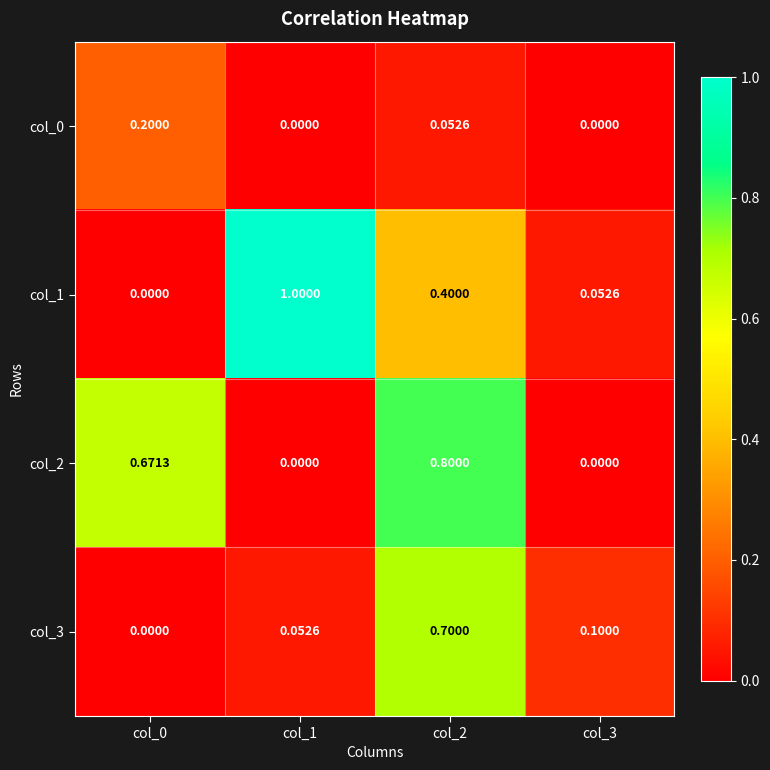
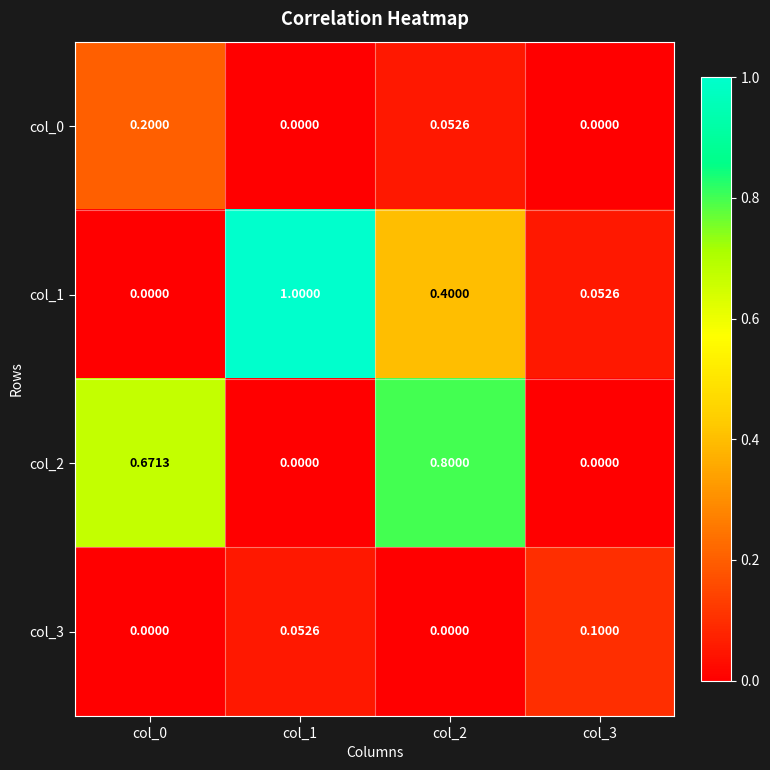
  {
    "col_0": {
      "col_0": 0.2000,
      "col_1": 0.0000,
      "col_2": 0.0526,
      "col_3": 0.0000
    },
    "col_1": {
      "col_0": 0.0000,
      "col_1": 1.0000,
      "col_2": 0.4000,
      "col_3": 0.0526
    },
    "col_2": {
      "col_0": 0.6713,
      "col_1": 0.0000,
      "col_2": 0.8000,
      "col_3": 0.0000
    },
    "col_3": {
      "col_0": 0.0000,
      "col_1": 0.0526,
-     "col_2": 0.7000,
+     "col_2": 0.0000,
      "col_3": 0.1000
    }
  }
